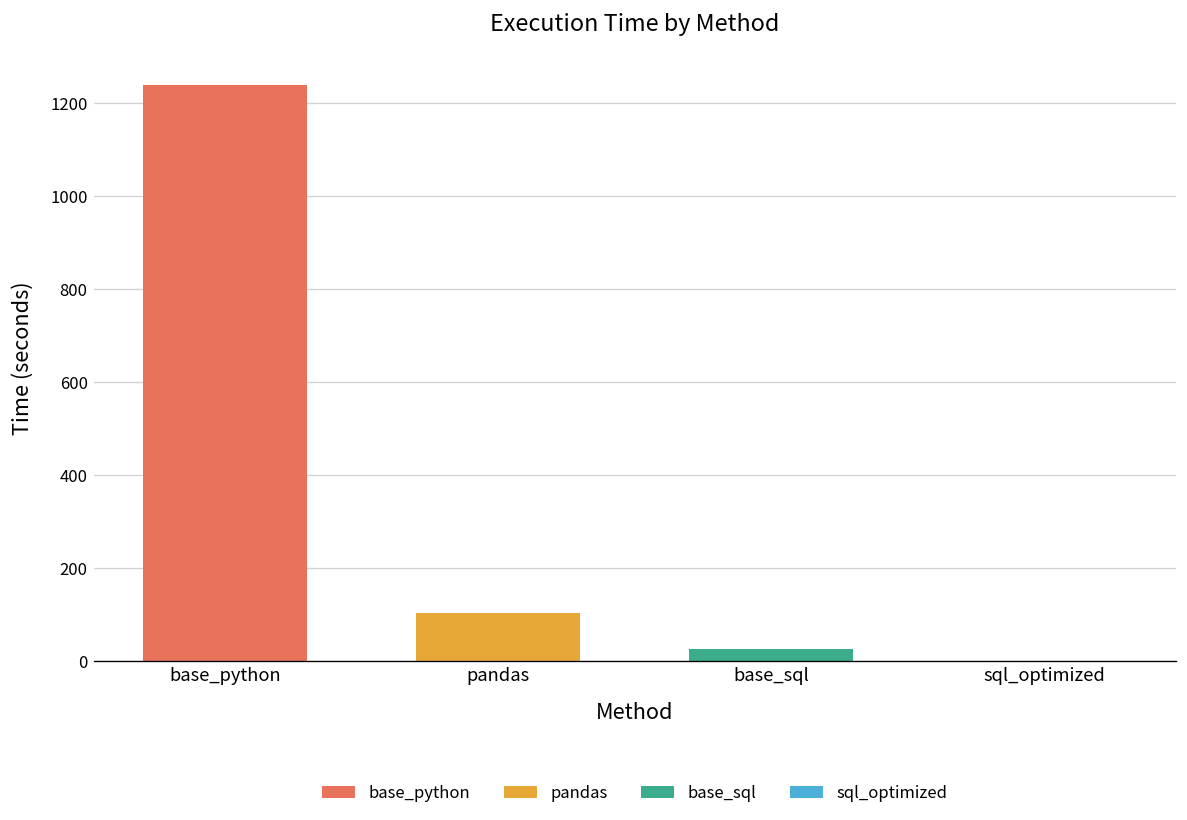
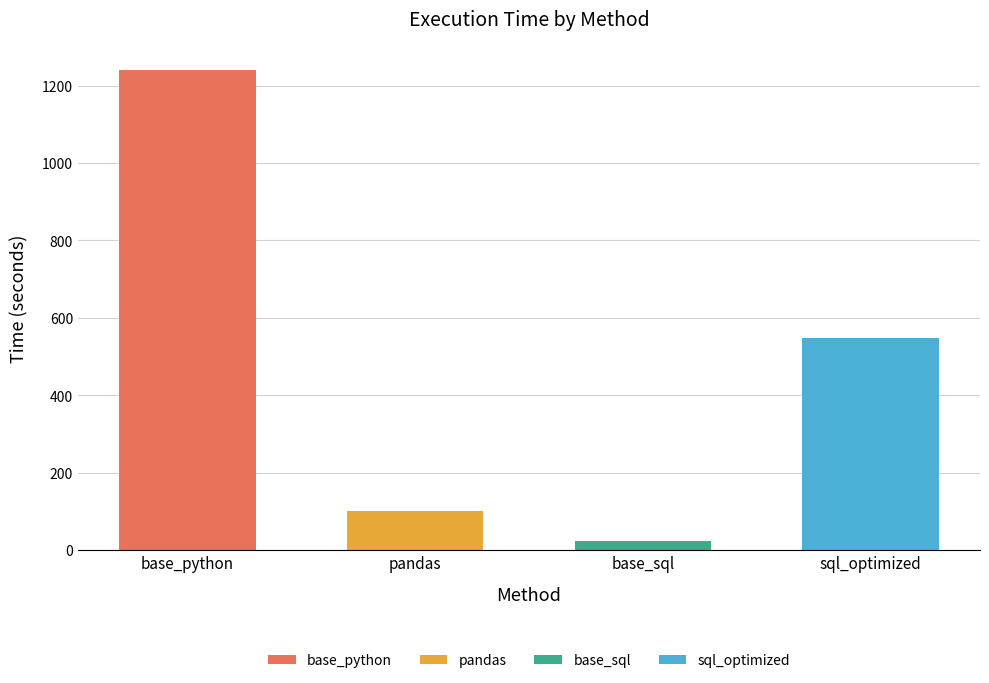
  {
    "base_python": 1240,
    "pandas": 100,
    "base_sql": 30,
-   "sql_optimized": 0
+   "sql_optimized": 550
  }
